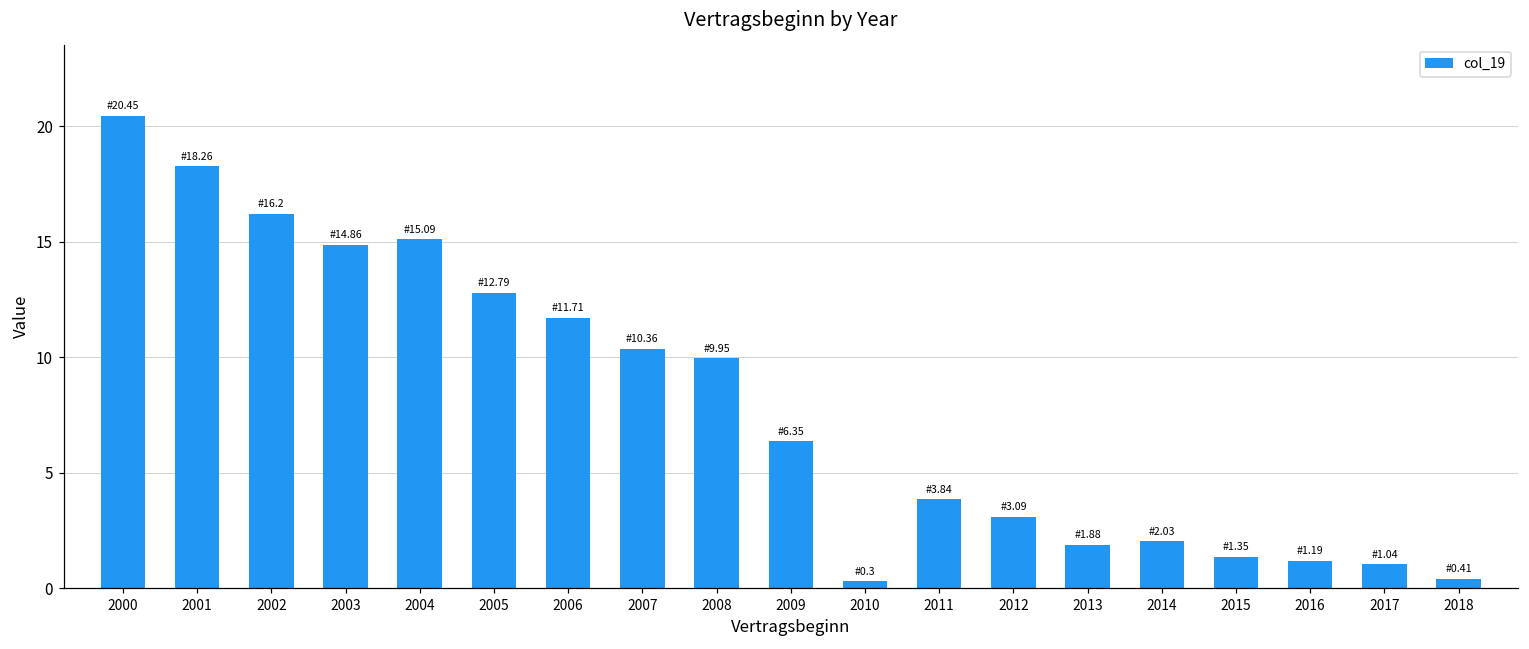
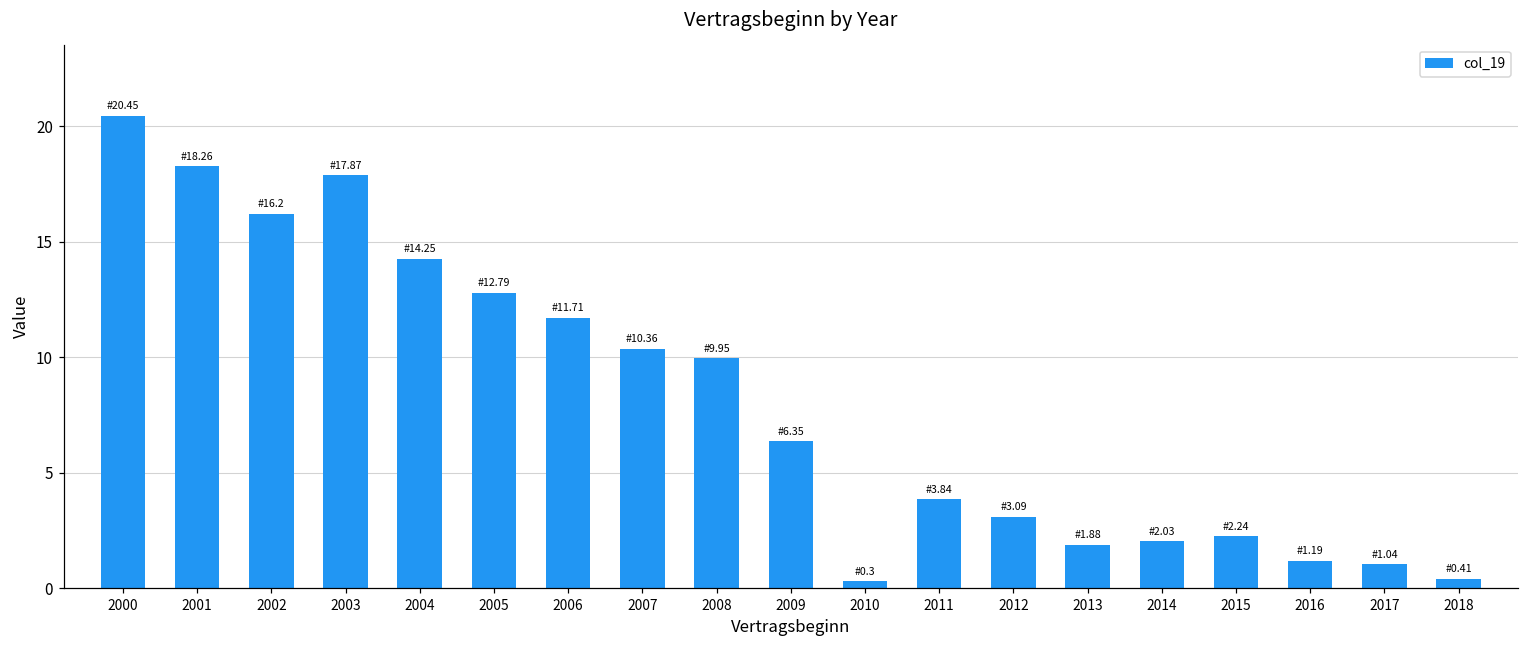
  {
    "2000": 20.45,
    "2001": 18.26,
    "2002": 16.2,
-   "2003": 14.86,
-   "2004": 15.09,
+   "2003": 17.87,
+   "2004": 14.25,
    "2005": 12.79,
    "2006": 11.71,
    "2007": 10.36,
    "2008": 9.95,
    "2009": 6.35,
    "2010": 0.3,
    "2011": 3.84,
    "2012": 3.09,
    "2013": 1.88,
    "2014": 2.03,
-   "2015": 1.35,
+   "2015": 2.24,
    "2016": 1.19,
    "2017": 1.04,
    "2018": 0.41
  }
